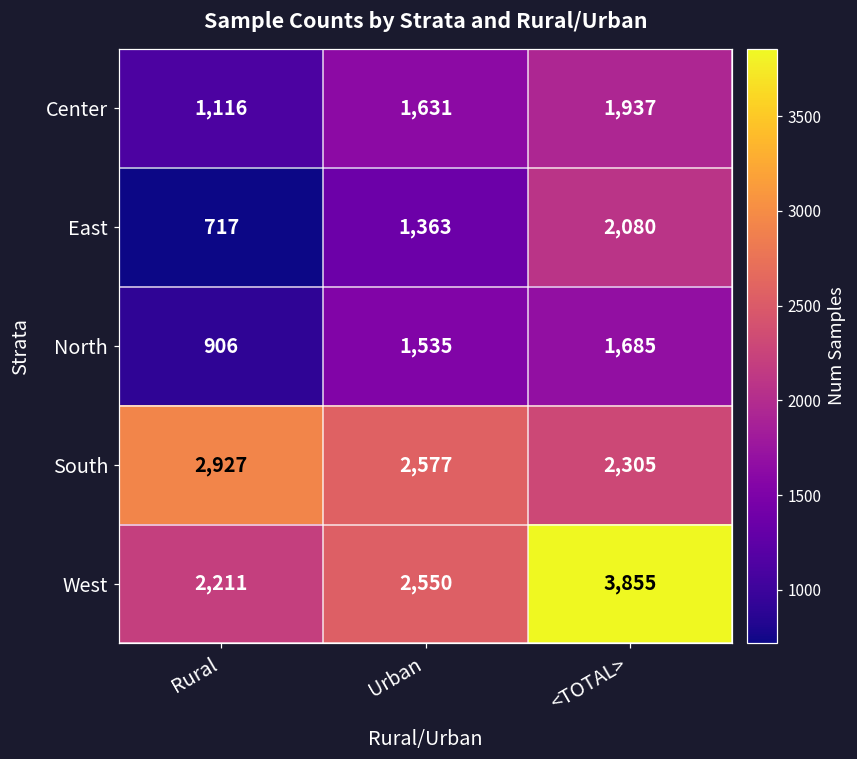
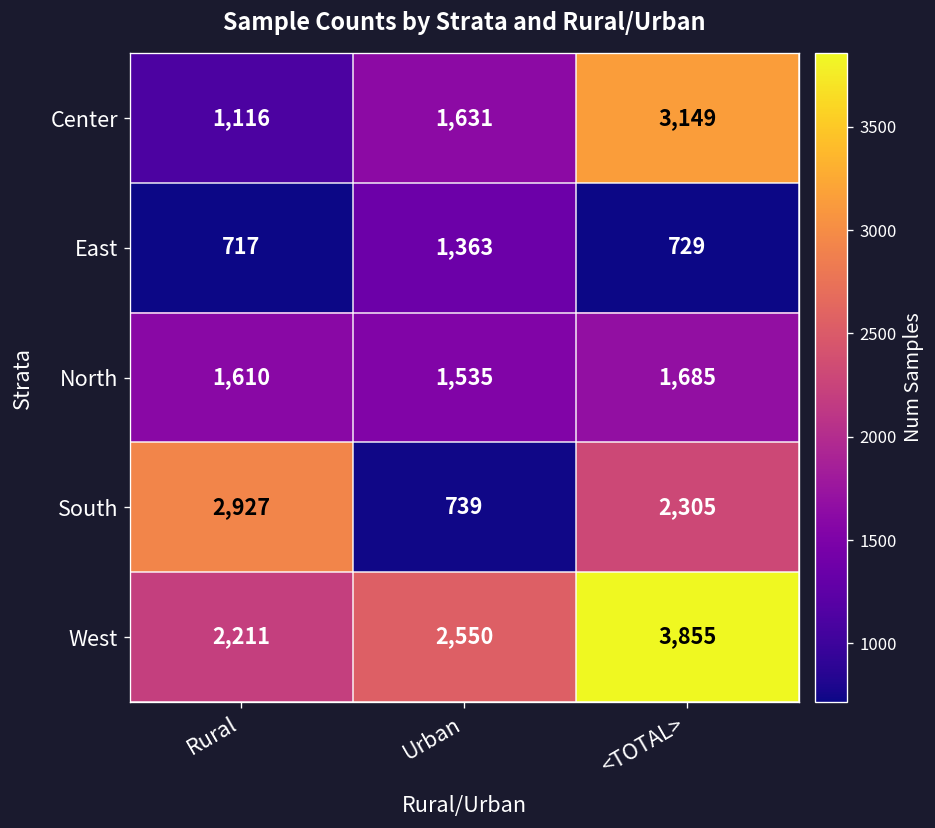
  {
    "Center": {
      "Rural": "1,116",
      "Urban": "1,631",
-     "<TOTAL>": "1,937"
+     "<TOTAL>": "3,149"
    },
    "East": {
      "Rural": "717",
      "Urban": "1,363",
-     "<TOTAL>": "2,080"
+     "<TOTAL>": "729"
    },
    "North": {
-     "Rural": "906",
+     "Rural": "1,610",
      "Urban": "1,535",
      "<TOTAL>": "1,685"
    },
    "South": {
      "Rural": "2,927",
-     "Urban": "2,577",
+     "Urban": "739",
      "<TOTAL>": "2,305"
    },
    "West": {
      "Rural": "2,211",
      "Urban": "2,550",
      "<TOTAL>": "3,855"
    }
  }
